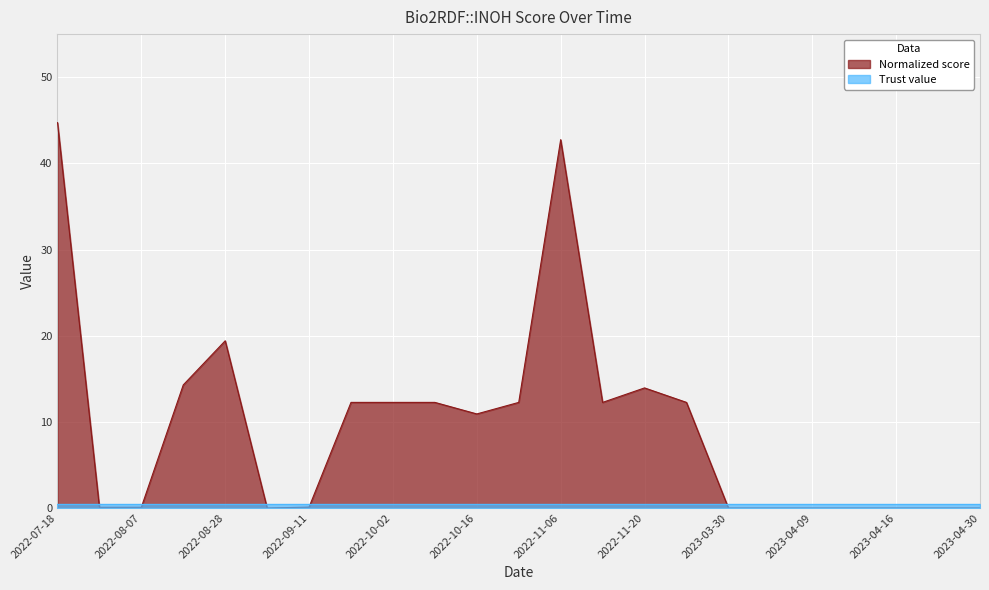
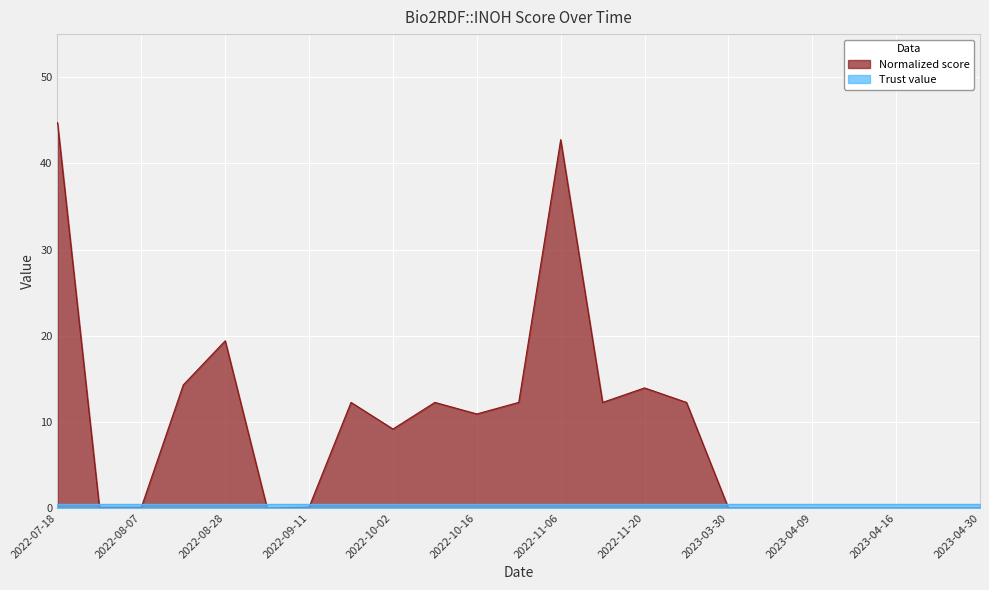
  {
    "Normalized score": {
      "2022-07-18": 45,
      "2022-08-07": 0,
      "2022-08-28": 19,
      "2022-09-11": 0,
-     "2022-10-02": 12,
+     "2022-10-02": 9,
      "2022-10-16": 11,
      "2022-11-06": 43,
      "2022-11-20": 14,
      "2023-03-30": 0,
      "2023-04-09": 0,
      "2023-04-16": 0,
      "2023-04-30": 0
    },
    "Trust value": {
      "2022-07-18": 1,
      "2022-08-07": 1,
      "2022-08-28": 1,
      "2022-09-11": 1,
      "2022-10-02": 1,
      "2022-10-16": 1,
      "2022-11-06": 1,
      "2022-11-20": 1,
      "2023-03-30": 1,
      "2023-04-09": 1,
      "2023-04-16": 1,
      "2023-04-30": 1
    }
  }
